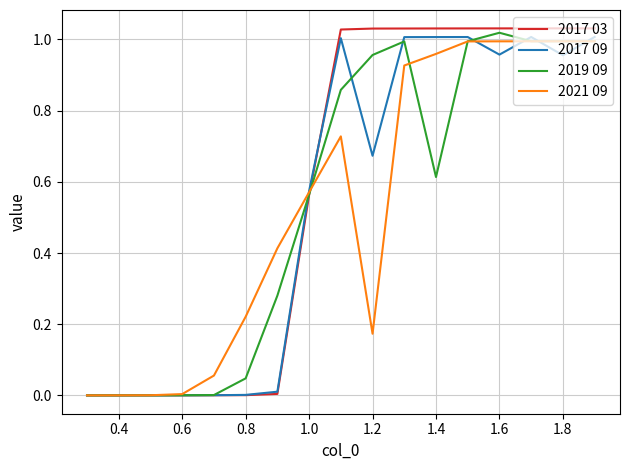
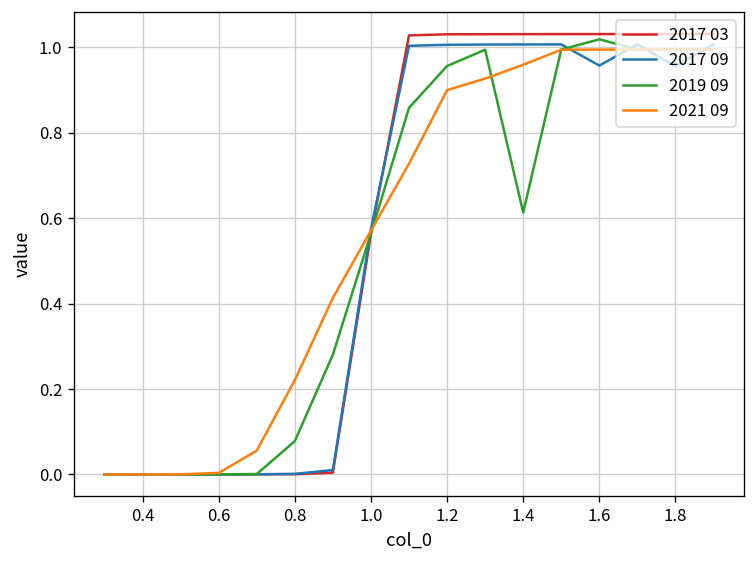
  {
    "2017 03": {
      "1.2": 1.03,
      "1.4": 1.03,
      "1.6": 1.03
    },
    "2017 09": {
-     "1.2": 0.67,
+     "1.2": 1.01,
      "1.4": 1.01,
      "1.6": 0.96
    },
    "2019 09": {
-     "0.8": 0.05,
+     "0.8": 0.08,
      "1.2": 0.96,
      "1.4": 0.61,
      "1.6": 1.02
    },
    "2021 09": {
      "0.8": 0.22,
-     "1.2": 0.17,
+     "1.2": 0.90,
      "1.4": 0.96,
      "1.6": 0.99
    }
  }
